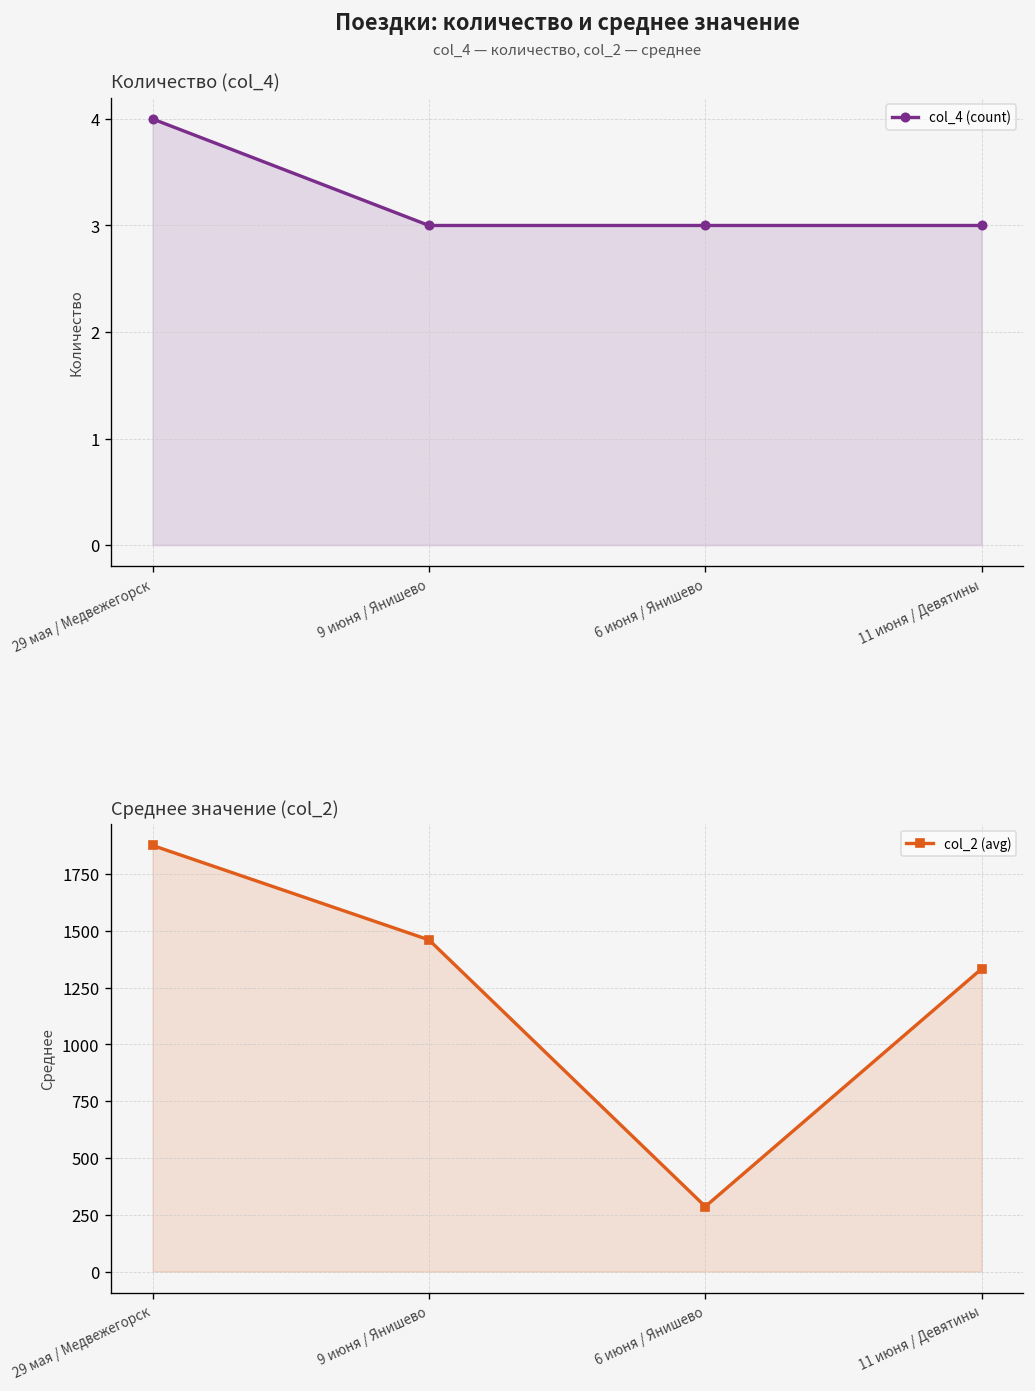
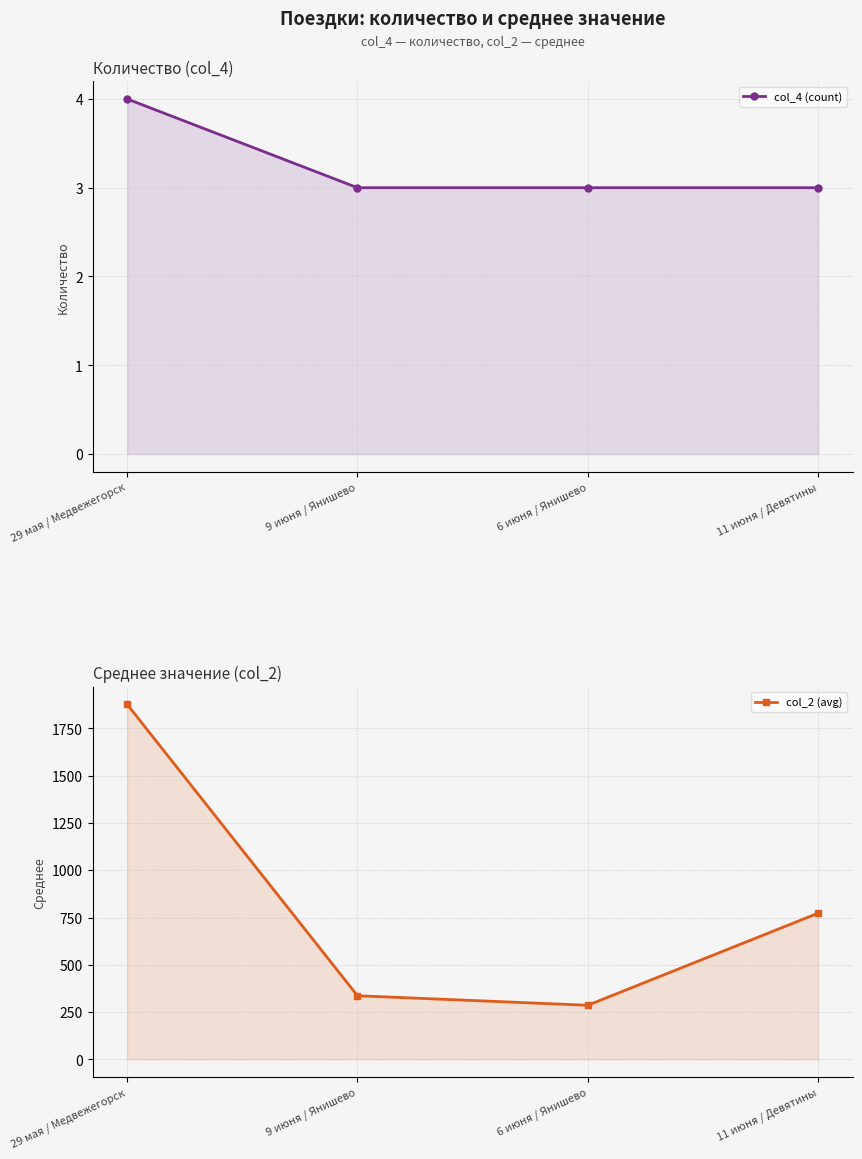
  {
    "Количество (col_4)": {
      "29 мая / Медвежегорск": 4.0,
      "9 июня / Янишево": 3.0,
      "6 июня / Янишево": 3.0,
      "11 июня / Девятины": 3.0
    },
    "Среднее значение (col_2)": {
      "29 мая / Медвежегорск": 1880,
-     "9 июня / Янишево": 1460,
+     "9 июня / Янишево": 340,
      "6 июня / Янишево": 290,
-     "11 июня / Девятины": 1330
+     "11 июня / Девятины": 770
    }
  }
